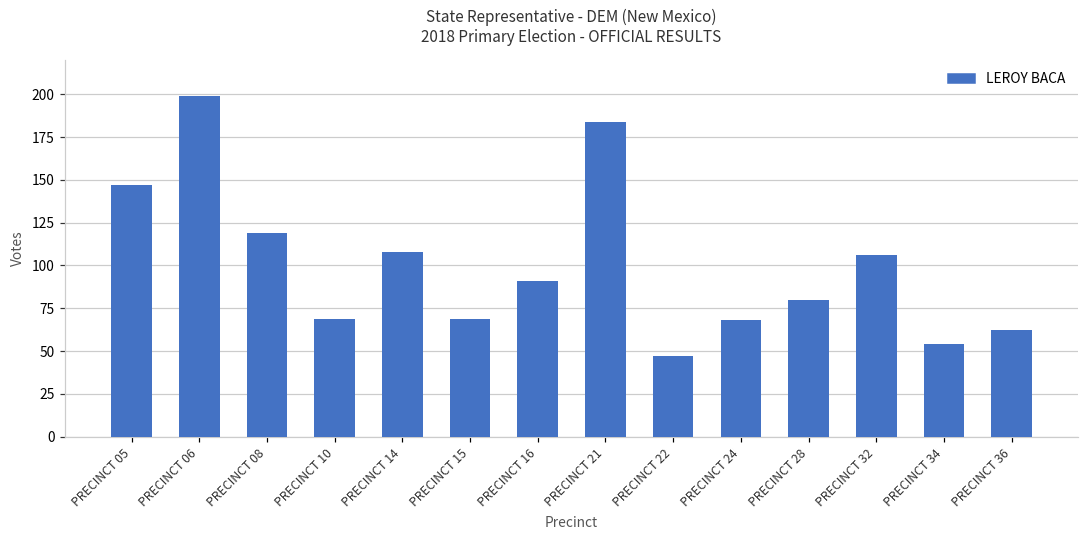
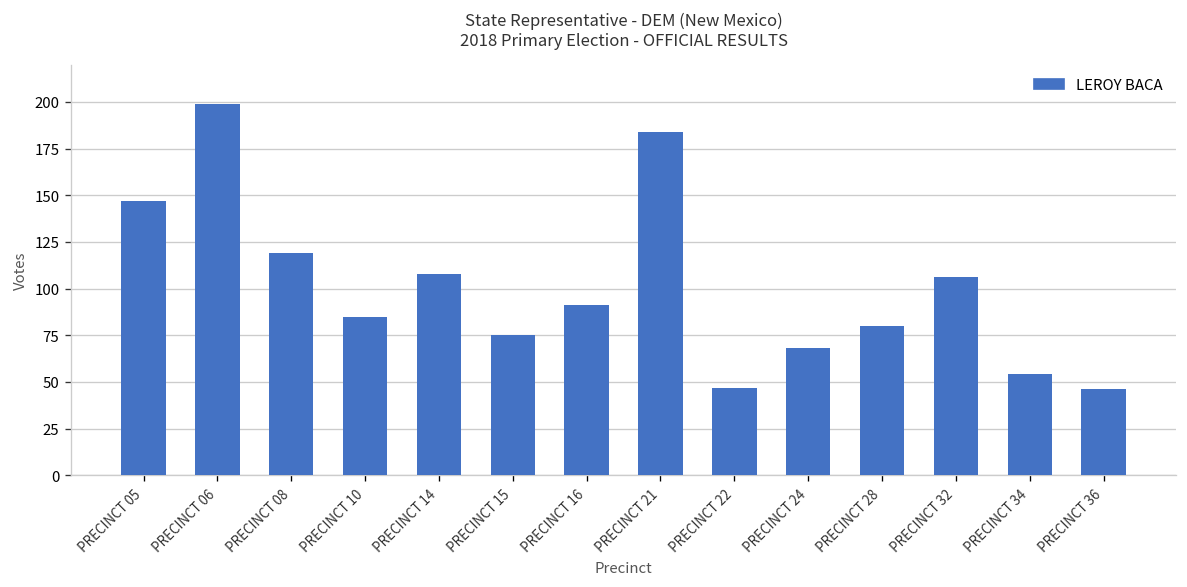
  {
    "PRECINCT 05": 147,
    "PRECINCT 06": 199,
    "PRECINCT 08": 119,
-   "PRECINCT 10": 69,
+   "PRECINCT 10": 85,
    "PRECINCT 14": 108,
-   "PRECINCT 15": 69,
+   "PRECINCT 15": 75,
    "PRECINCT 16": 91,
    "PRECINCT 21": 184,
    "PRECINCT 22": 47,
    "PRECINCT 24": 68,
    "PRECINCT 28": 80,
    "PRECINCT 32": 106,
    "PRECINCT 34": 54,
-   "PRECINCT 36": 62
+   "PRECINCT 36": 46
  }
